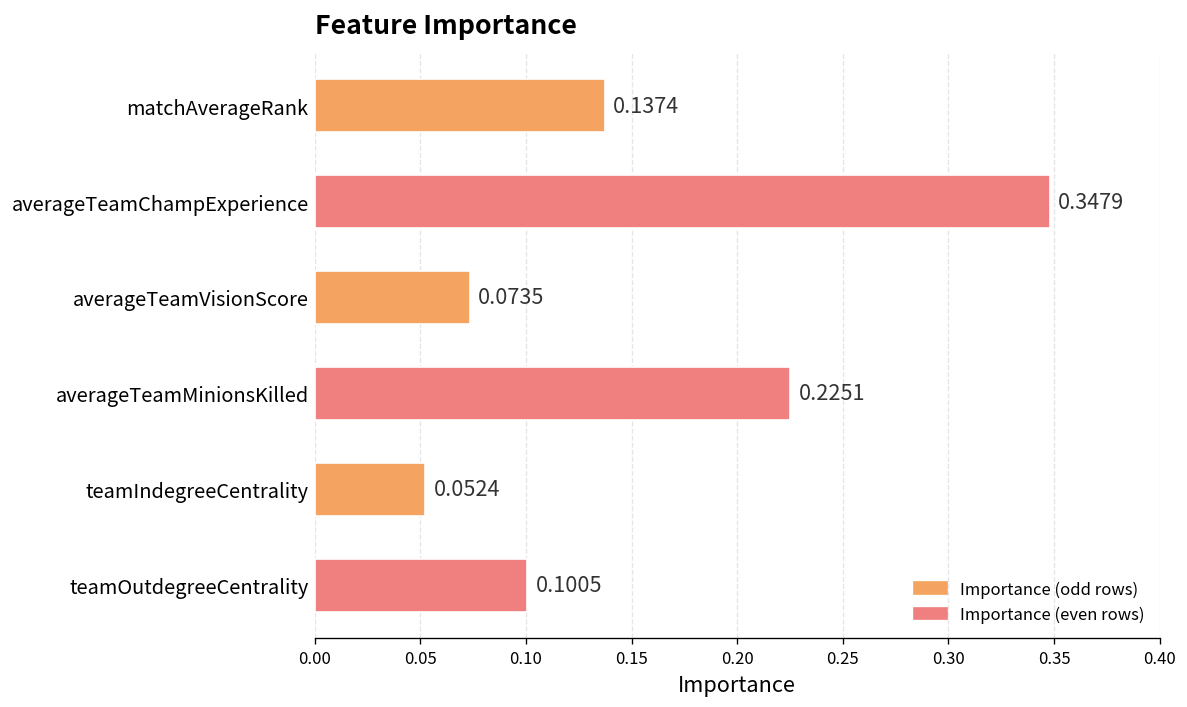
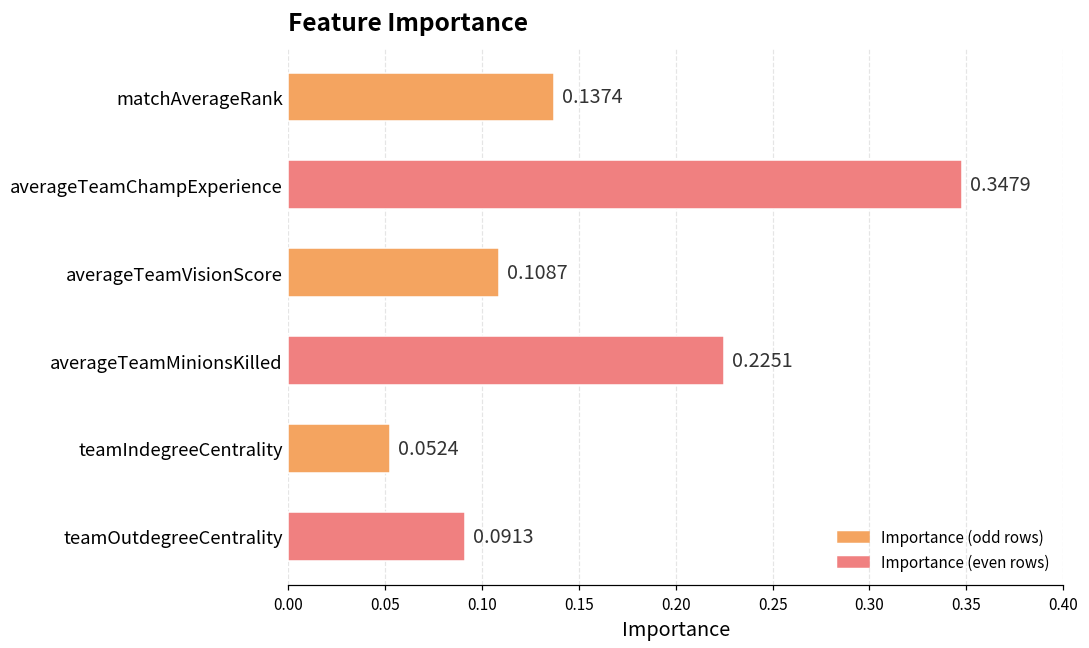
  {
    "matchAverageRank": 0.1374,
    "averageTeamChampExperience": 0.3479,
-   "averageTeamVisionScore": 0.0735,
+   "averageTeamVisionScore": 0.1087,
    "averageTeamMinionsKilled": 0.2251,
    "teamIndegreeCentrality": 0.0524,
-   "teamOutdegreeCentrality": 0.1005
+   "teamOutdegreeCentrality": 0.0913
  }
